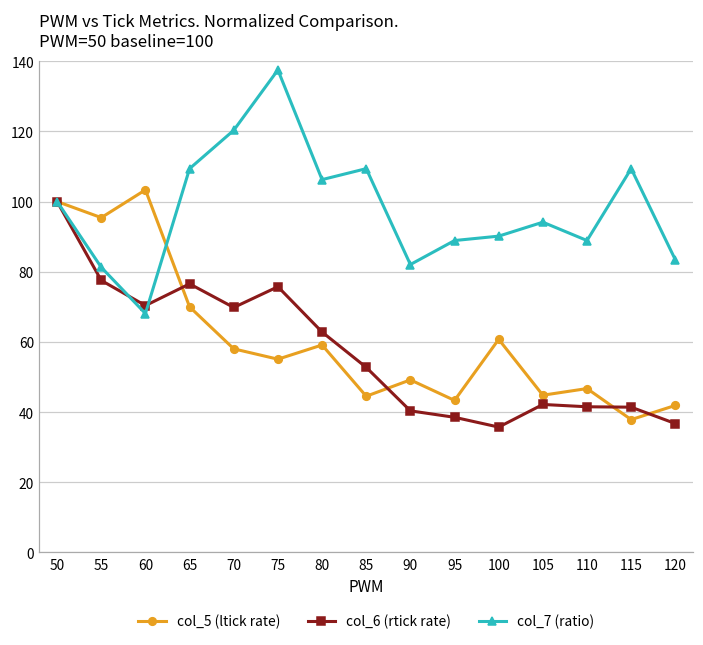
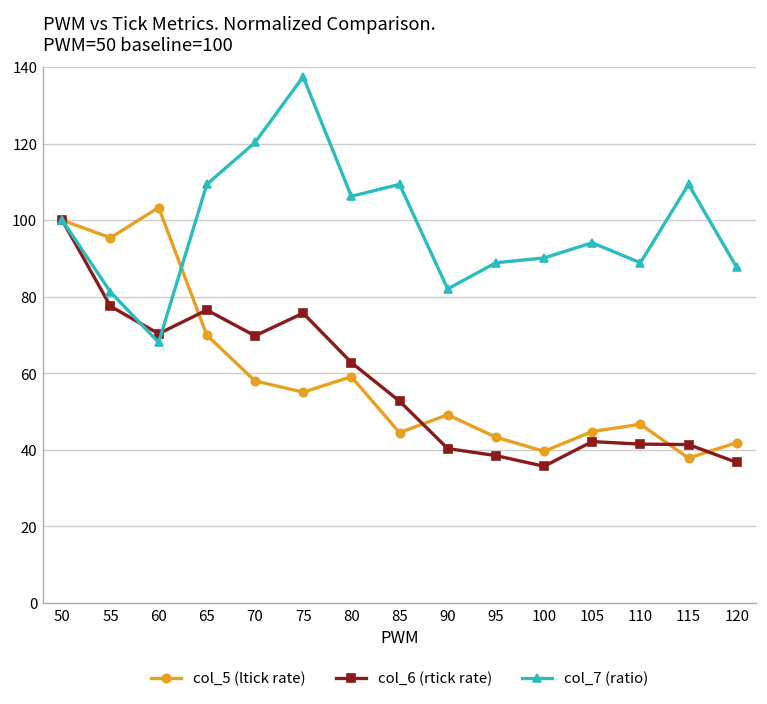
  {
    "col_5 (ltick rate)": {
      "55": 95,
      "60": 103,
      "65": 70,
      "70": 58,
      "75": 55,
      "80": 59,
      "85": 45,
      "90": 49,
      "95": 43,
-     "100": 61,
+     "100": 40,
      "105": 45,
      "110": 47,
      "115": 38,
      "120": 42
    },
    "col_6 (rtick rate)": {
      "55": 78,
      "60": 70,
      "65": 77,
      "70": 70,
      "75": 76,
      "80": 63,
      "85": 53,
      "90": 40,
      "95": 39,
      "100": 36,
      "105": 42,
      "110": 42,
      "115": 41,
      "120": 37
    },
    "col_7 (ratio)": {
      "55": 81,
      "60": 68,
      "65": 109,
      "70": 120,
      "75": 138,
      "80": 106,
      "85": 109,
      "90": 82,
      "95": 89,
      "100": 90,
      "105": 94,
      "110": 89,
      "115": 109,
-     "120": 83
+     "120": 88
    }
  }
